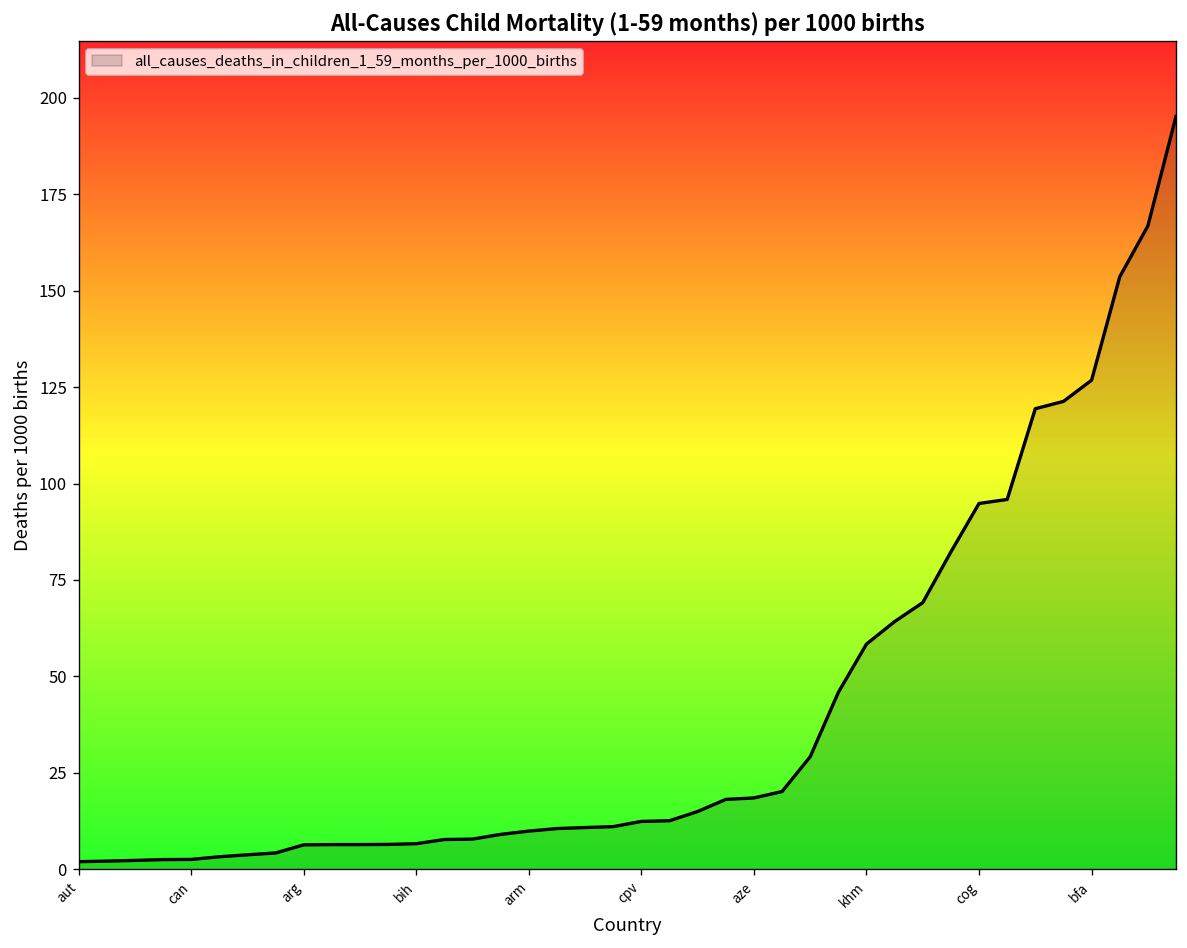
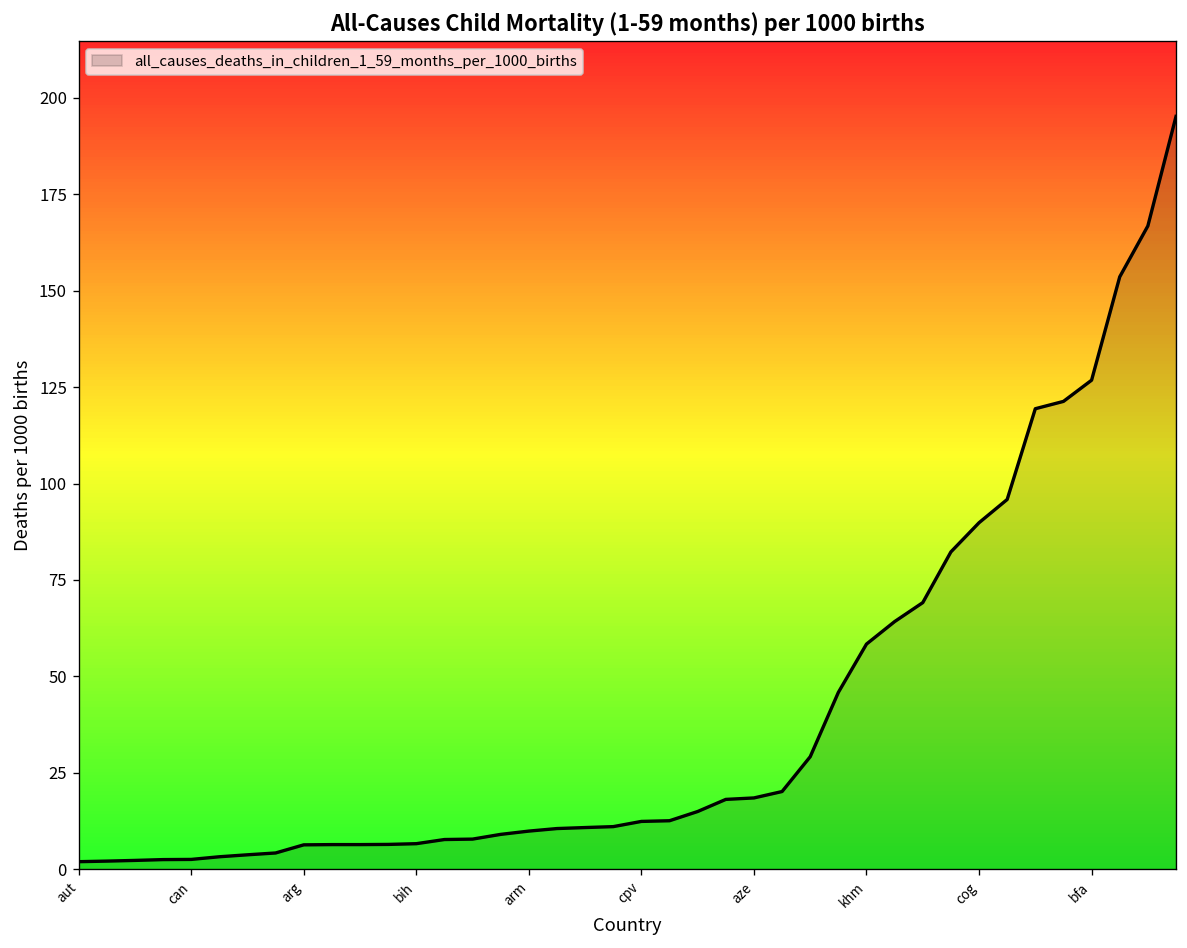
  {
    "can": 3,
    "arg": 6,
    "aze": 18,
-   "cog": 95,
+   "cog": 90,
    "bfa": 127
  }
